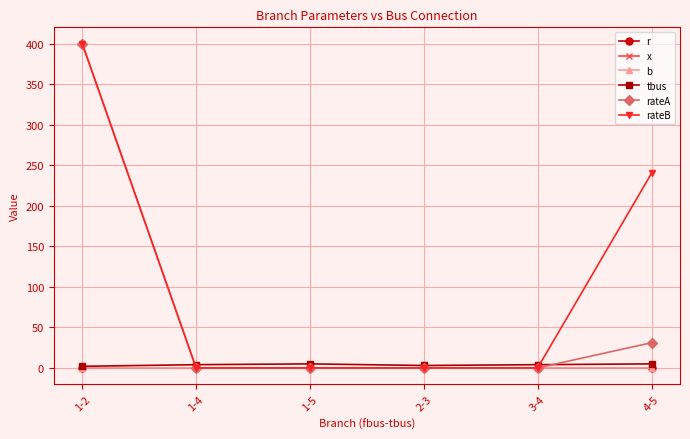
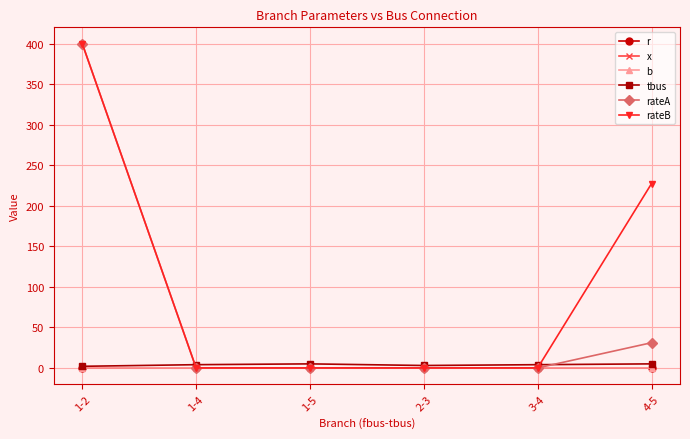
  {
    "b": {
      "4-5": 0
    },
    "tbus": {
      "1-4": 0,
      "1-5": 10,
      "3-4": 0,
      "4-5": 10
    },
    "rateA": {
      "4-5": 30
    },
    "rateB": {
-     "4-5": 240
+     "4-5": 230
    }
  }
